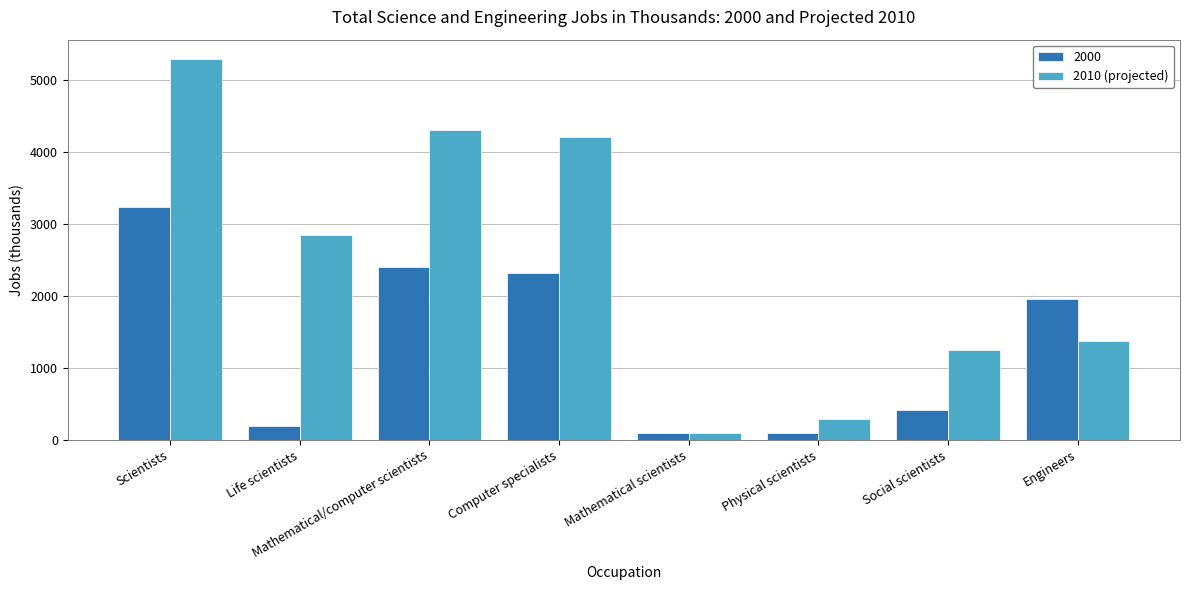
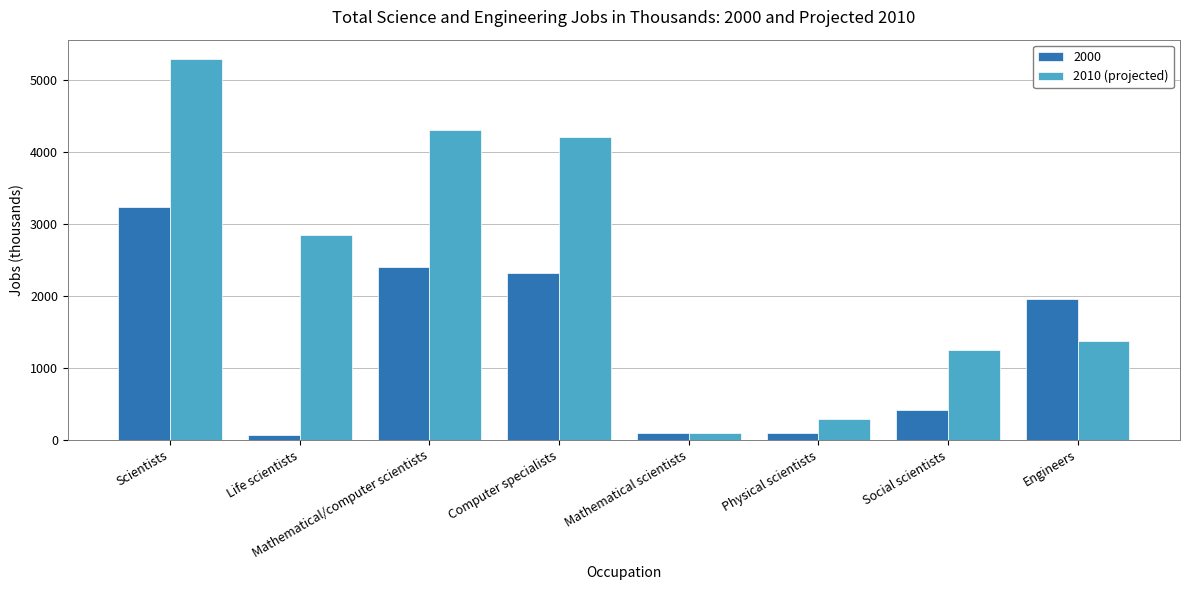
  {
    "2000": {
      "Scientists": 3200,
-     "Life scientists": 200,
+     "Life scientists": 100,
      "Mathematical/computer scientists": 2400,
      "Computer specialists": 2300,
      "Mathematical scientists": 100,
      "Physical scientists": 100,
      "Social scientists": 400,
      "Engineers": 2000
    },
    "2010 (projected)": {
      "Scientists": 5300,
      "Life scientists": 2800,
      "Mathematical/computer scientists": 4300,
      "Computer specialists": 4200,
      "Mathematical scientists": 100,
      "Physical scientists": 300,
      "Social scientists": 1200,
      "Engineers": 1400
    }
  }
